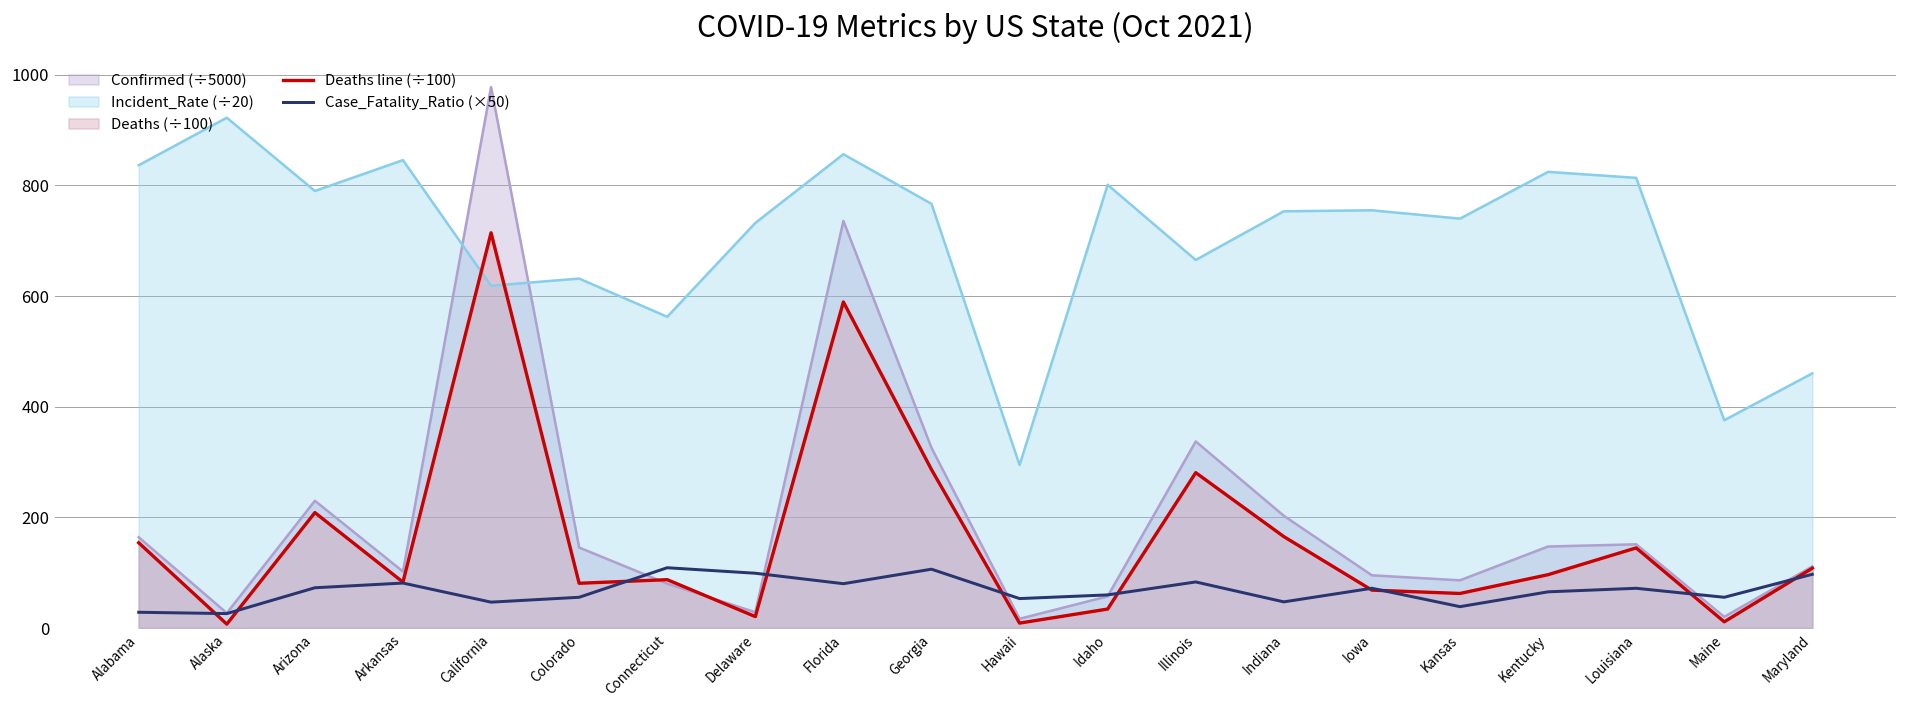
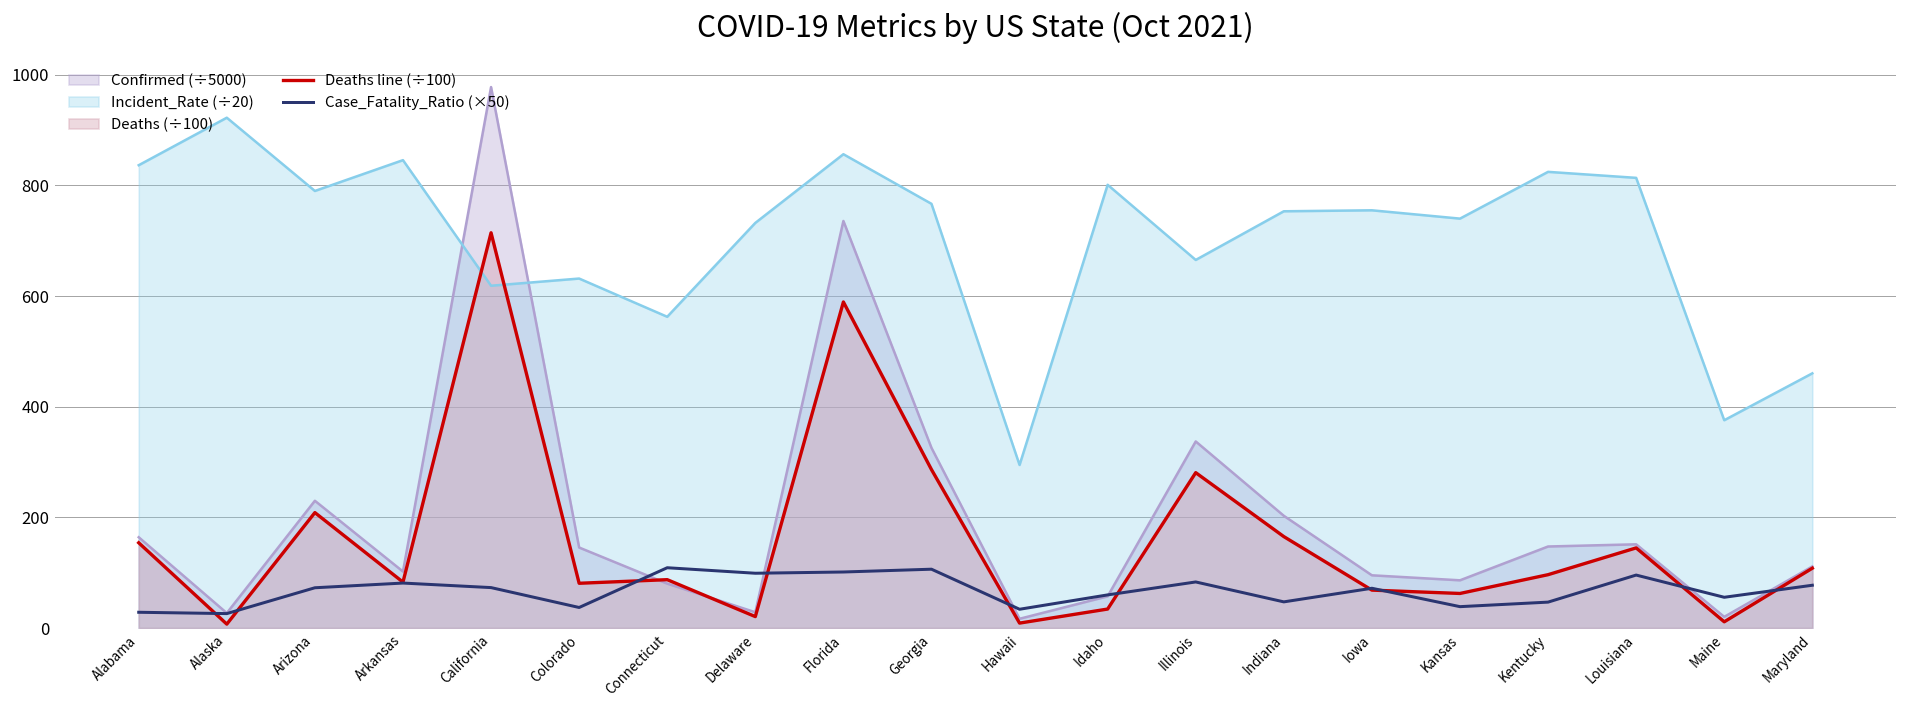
  {
    "Case_Fatality_Ratio (×50)": {
      "Alabama": 30,
      "Arizona": 70,
-     "California": 50,
-     "Colorado": 60,
+     "California": 70,
+     "Colorado": 40,
      "Connecticut": 110,
      "Delaware": 100,
-     "Florida": 80,
+     "Florida": 100,
      "Georgia": 110,
-     "Hawaii": 50,
+     "Hawaii": 30,
      "Illinois": 80,
      "Indiana": 50,
      "Kansas": 40,
-     "Kentucky": 70,
-     "Louisiana": 70,
+     "Kentucky": 50,
+     "Louisiana": 100,
      "Maine": 60,
-     "Maryland": 100
+     "Maryland": 80
    }
  }
